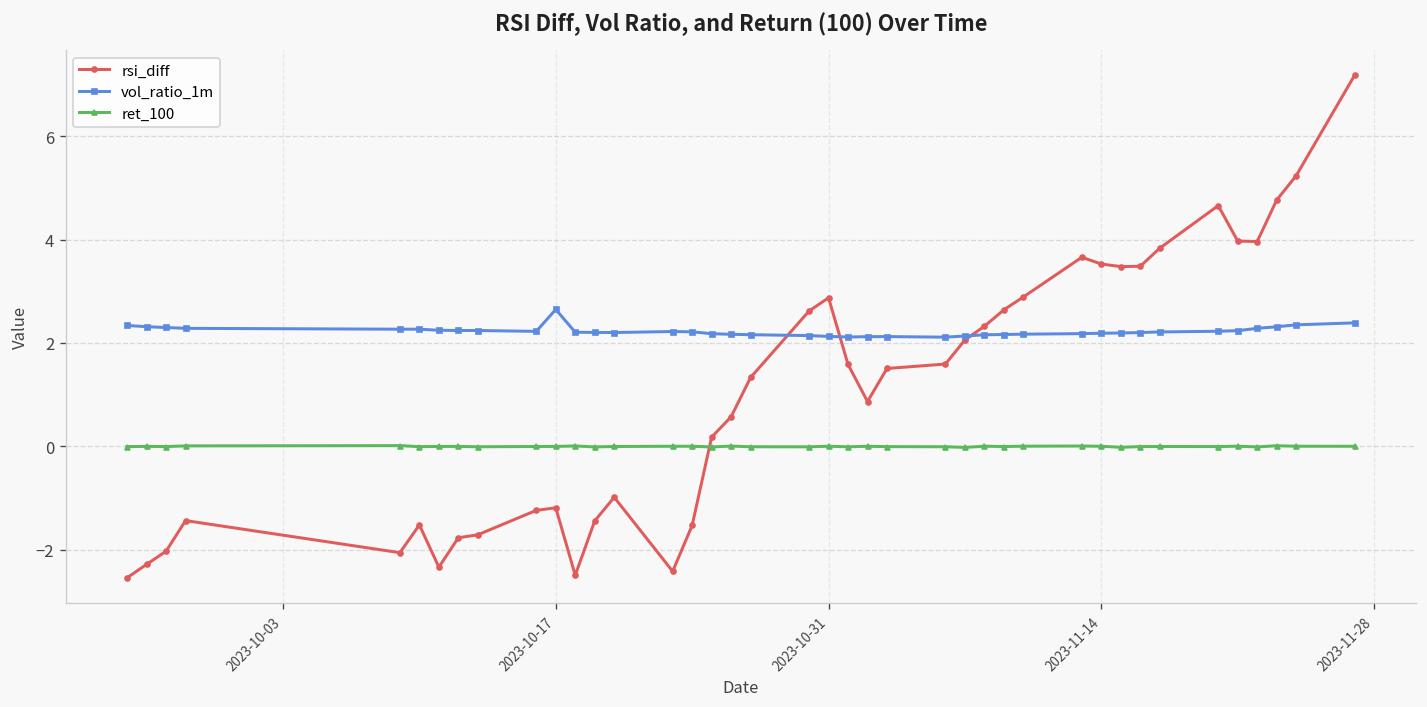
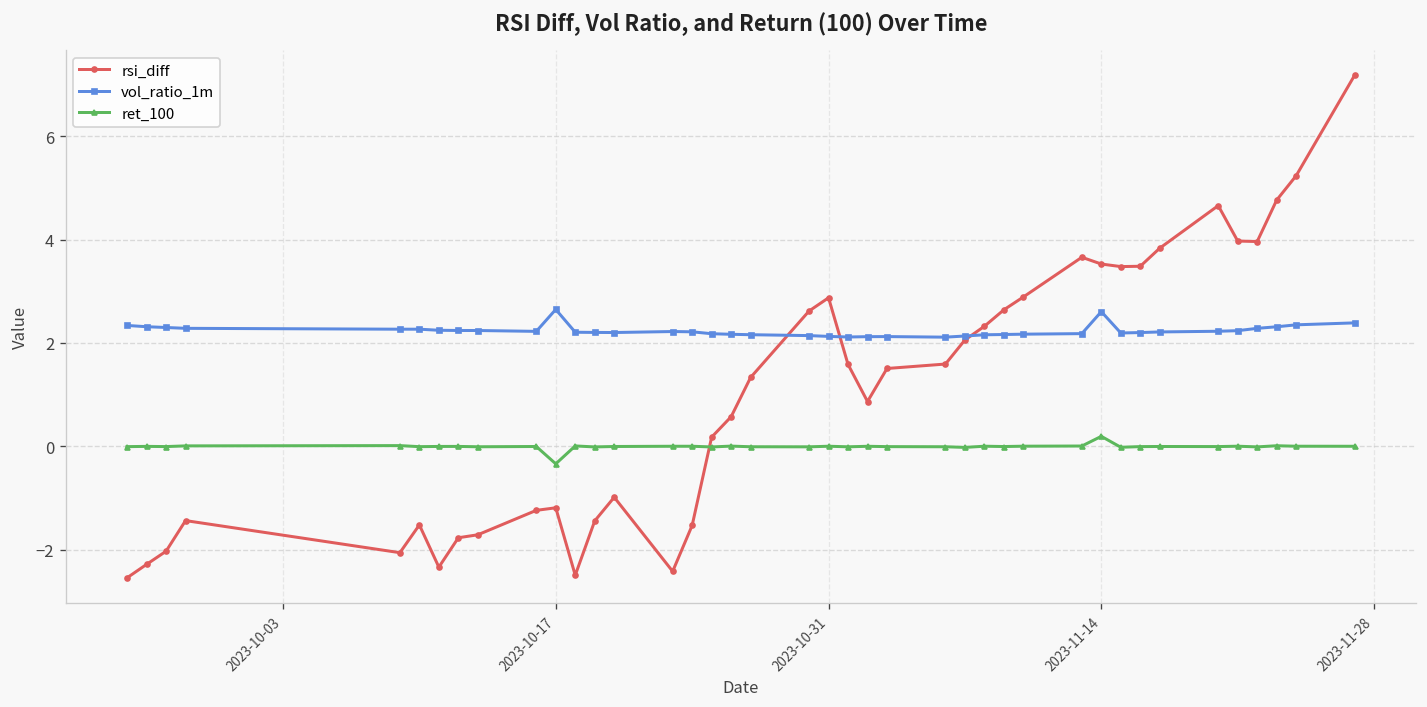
  {
    "rsi_diff": {
      "2023-10-17": -1.2,
      "2023-10-31": 2.9,
      "2023-11-14": 3.5
    },
    "vol_ratio_1m": {
      "2023-10-17": 2.6,
      "2023-10-31": 2.1,
-     "2023-11-14": 2.2
+     "2023-11-14": 2.6
    },
    "ret_100": {
-     "2023-10-17": 0.0,
+     "2023-10-17": -0.3,
      "2023-10-31": 0.0,
-     "2023-11-14": 0.0
+     "2023-11-14": 0.2
    }
  }
